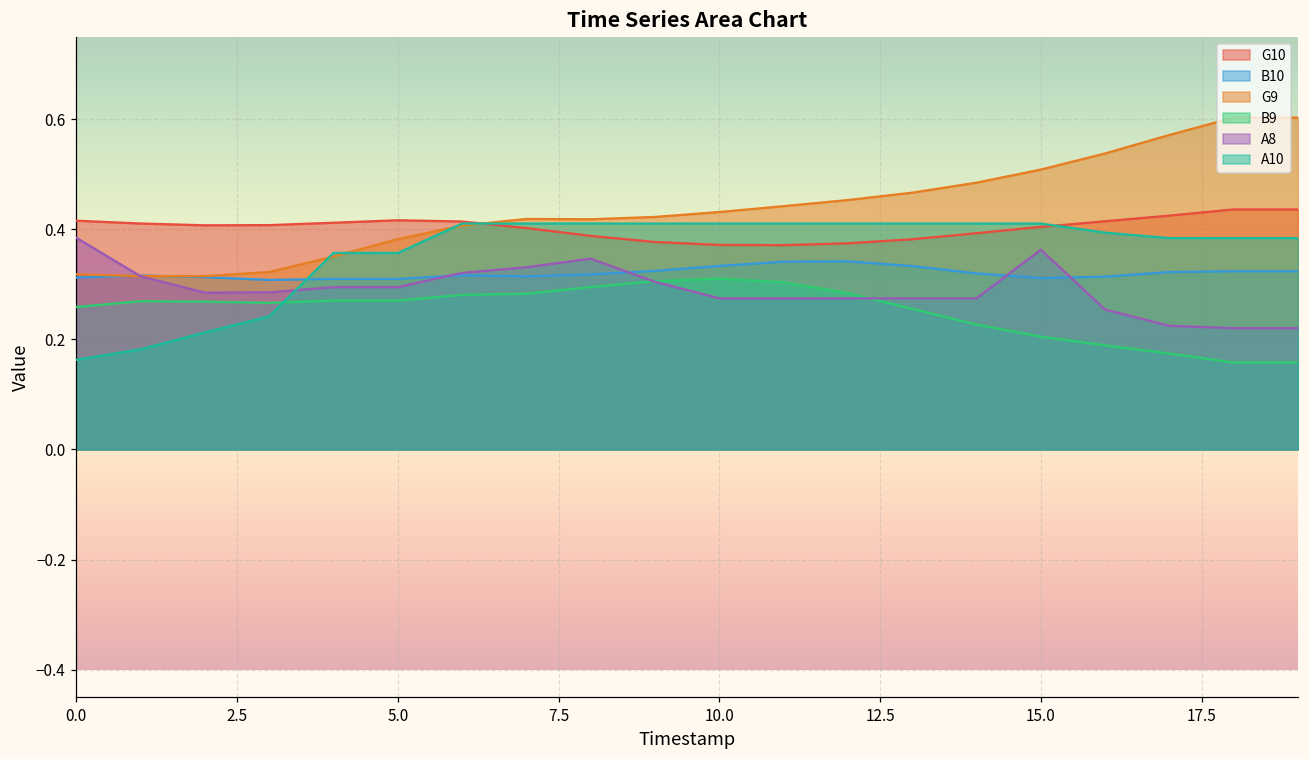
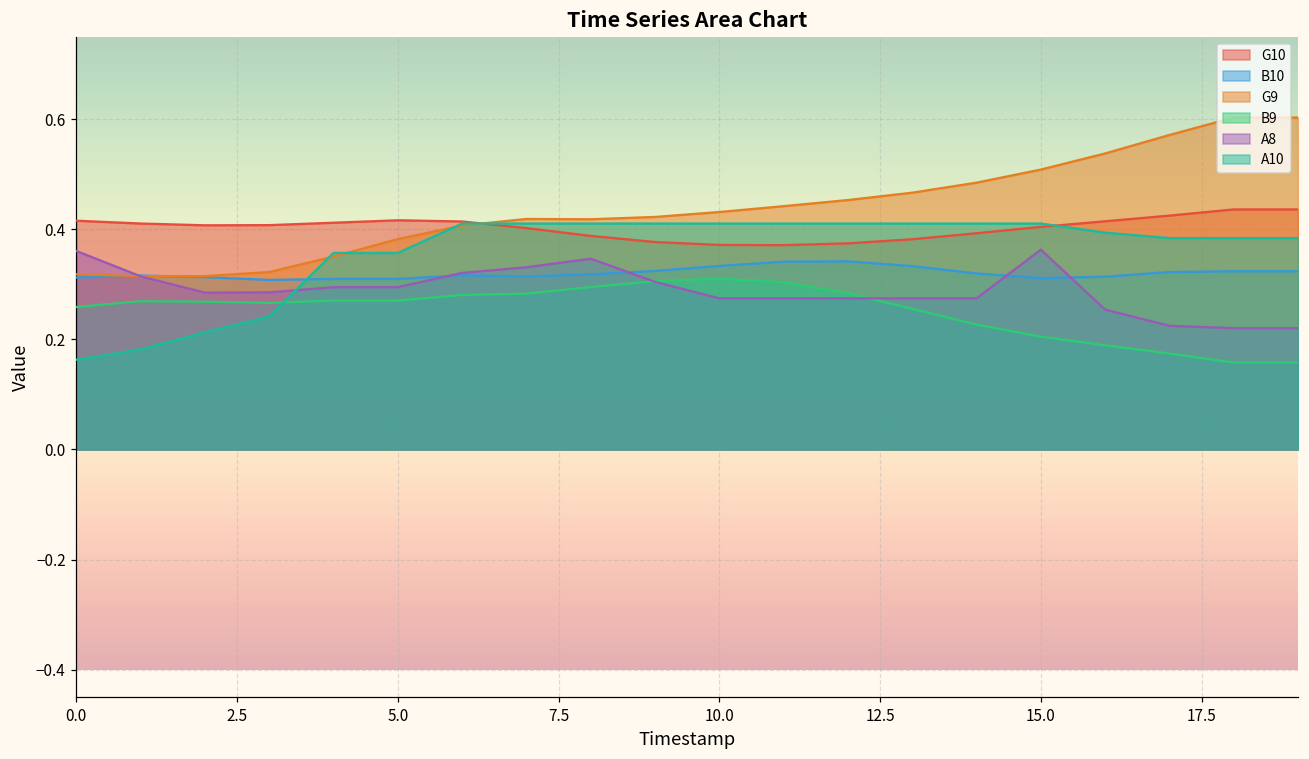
  {
    "A8": {
-     "0.0": 0.38,
+     "0.0": 0.36,
      "5.0": 0.29,
      "10.0": 0.27,
      "15.0": 0.36
    }
  }
